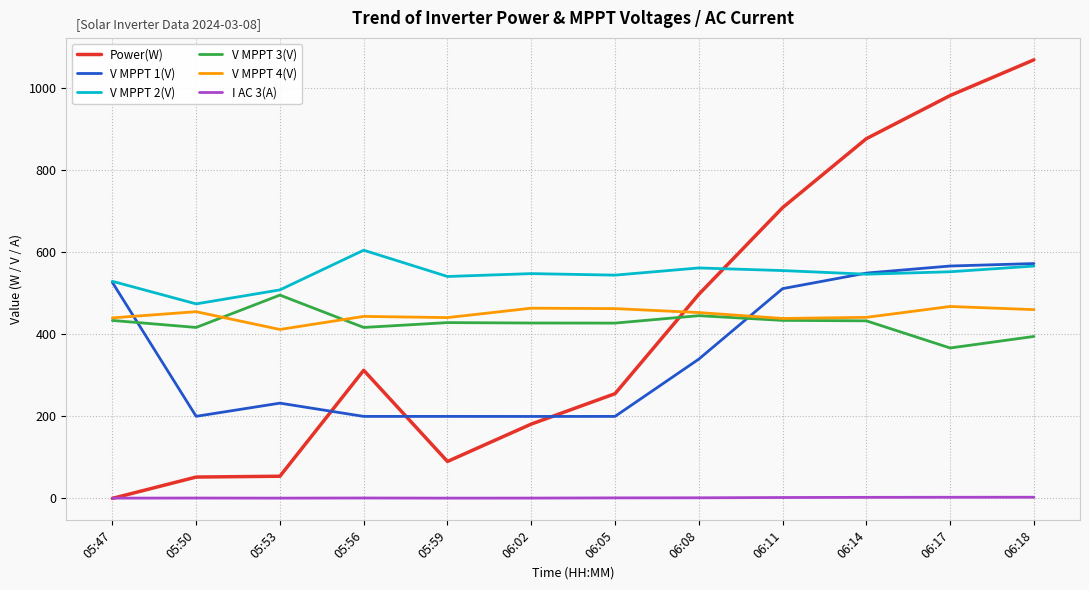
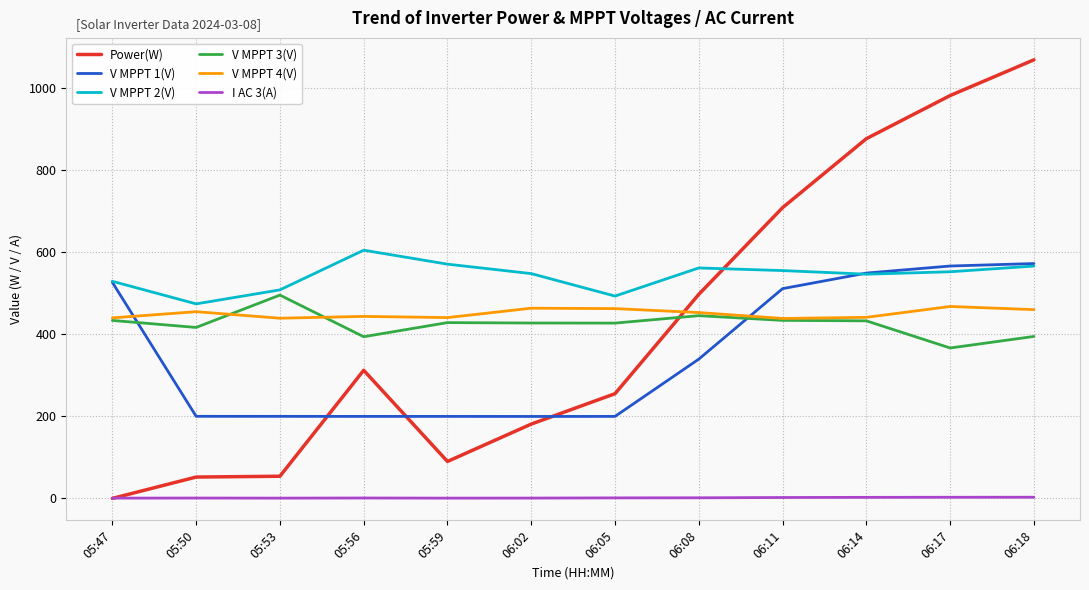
  {
    "Power(W)": {
      "05:50": 50,
      "05:53": 50,
      "05:56": 310,
      "05:59": 90,
      "06:02": 180,
      "06:05": 260,
      "06:08": 500,
      "06:11": 710,
      "06:14": 880,
      "06:17": 980,
      "06:18": 1070
    },
    "V MPPT 1(V)": {
      "05:50": 200,
-     "05:53": 230,
+     "05:53": 200,
      "05:56": 200,
      "05:59": 200,
      "06:02": 200,
      "06:05": 200,
      "06:08": 340,
      "06:11": 510,
      "06:17": 570
    },
    "V MPPT 2(V)": {
      "05:50": 470,
      "05:53": 510,
      "05:56": 600,
-     "05:59": 540,
+     "05:59": 570,
      "06:02": 550,
-     "06:05": 540,
+     "06:05": 490,
      "06:08": 560,
      "06:11": 550,
      "06:17": 550
    },
    "V MPPT 3(V)": {
      "05:50": 420,
      "05:53": 500,
-     "05:56": 420,
+     "05:56": 390,
      "05:59": 430,
      "06:02": 430,
      "06:05": 430,
      "06:08": 450,
      "06:14": 430,
      "06:17": 370,
      "06:18": 390
    },
    "V MPPT 4(V)": {
      "05:50": 450,
-     "05:53": 410,
+     "05:53": 440,
      "05:56": 440,
      "05:59": 440,
      "06:02": 460,
      "06:05": 460,
      "06:08": 450,
      "06:14": 440,
      "06:17": 470,
      "06:18": 460
    },
    "I AC 3(A)": {
      "05:50": 0,
      "05:53": 0,
      "05:56": 0,
      "05:59": 0,
      "06:02": 0,
      "06:05": 0,
      "06:08": 0,
      "06:11": 0,
      "06:14": 0,
      "06:17": 0,
      "06:18": 0
    }
  }
